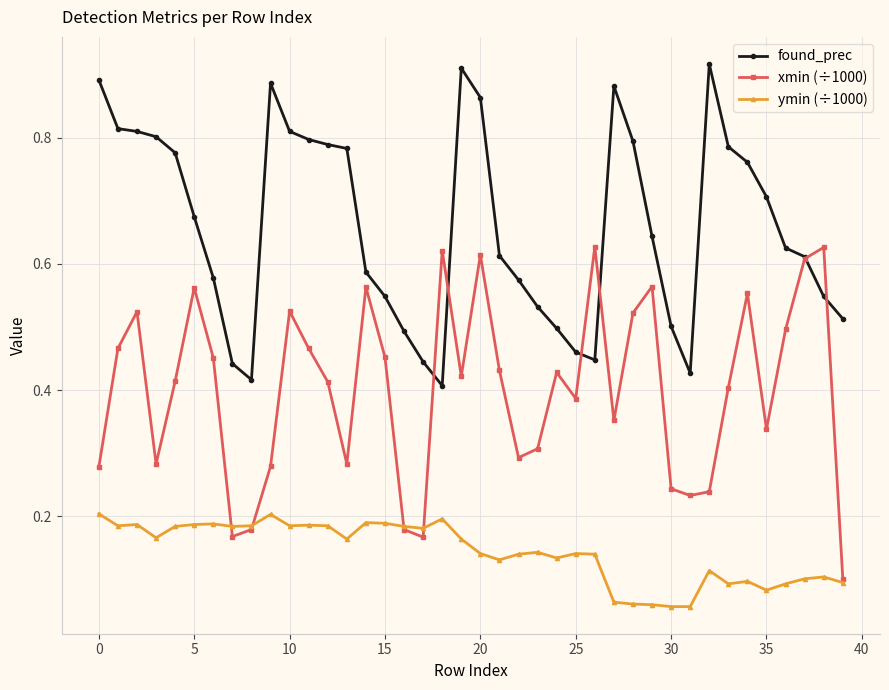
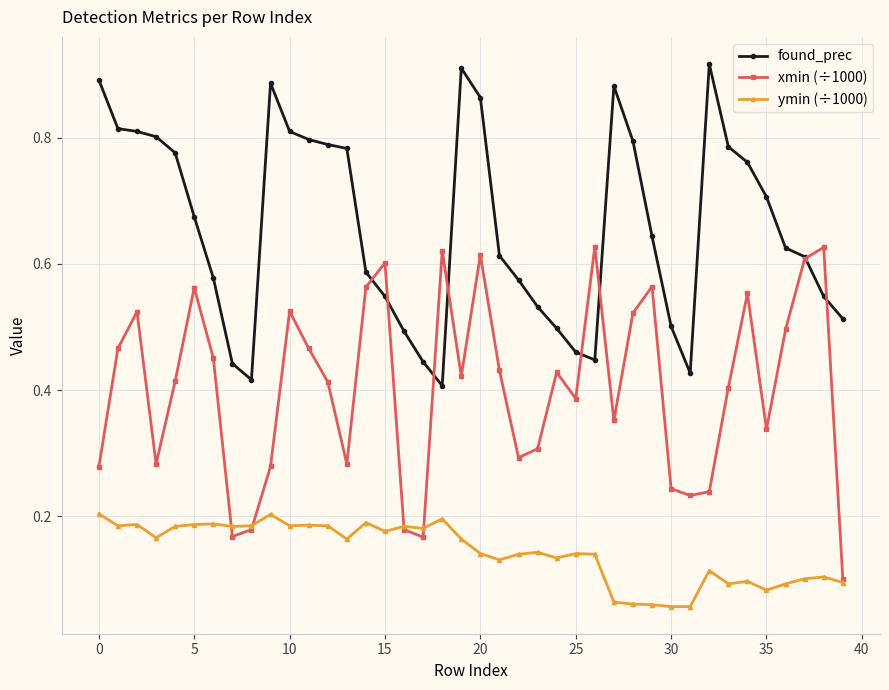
  {
    "found_prec": {
      "0": 0.89,
      "5": 0.67,
      "10": 0.81,
      "15": 0.55,
      "20": 0.86,
      "25": 0.46,
      "30": 0.50,
      "35": 0.71
    },
    "xmin (÷1000)": {
      "0": 0.28,
      "5": 0.56,
      "10": 0.53,
-     "15": 0.45,
+     "15": 0.60,
      "20": 0.61,
      "25": 0.39,
      "30": 0.24,
      "35": 0.34
    },
    "ymin (÷1000)": {
      "0": 0.20,
      "5": 0.19,
      "10": 0.19,
-     "15": 0.19,
+     "15": 0.18,
      "20": 0.14,
      "25": 0.14,
      "30": 0.06,
      "35": 0.08
    }
  }
